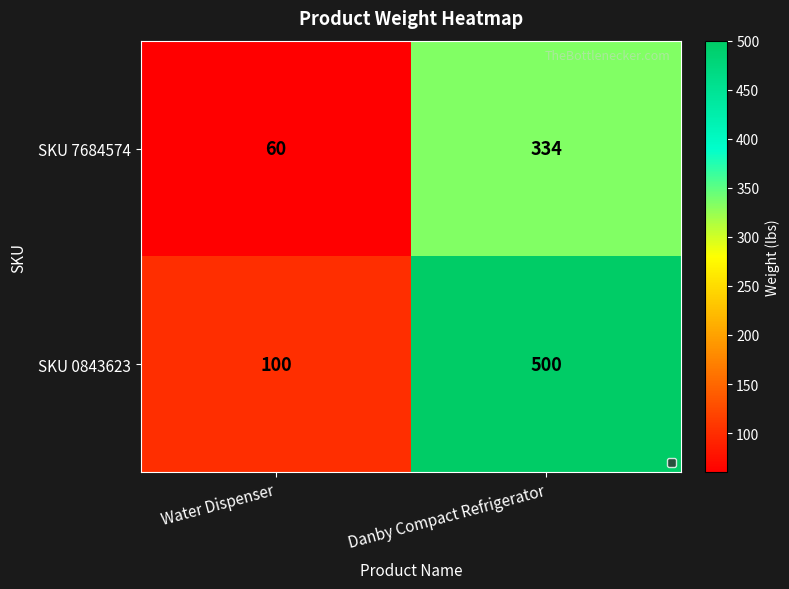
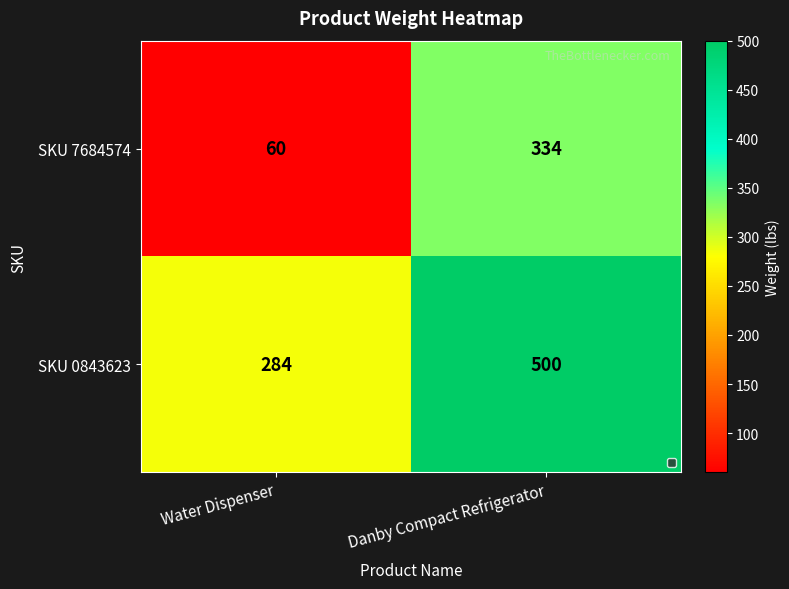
  {
    "SKU 7684574": {
      "Water Dispenser": 60
    },
    "SKU 0843623": {
-     "Water Dispenser": 100,
+     "Water Dispenser": 284,
      "Danby Compact Refrigerator": 500
    }
  }
